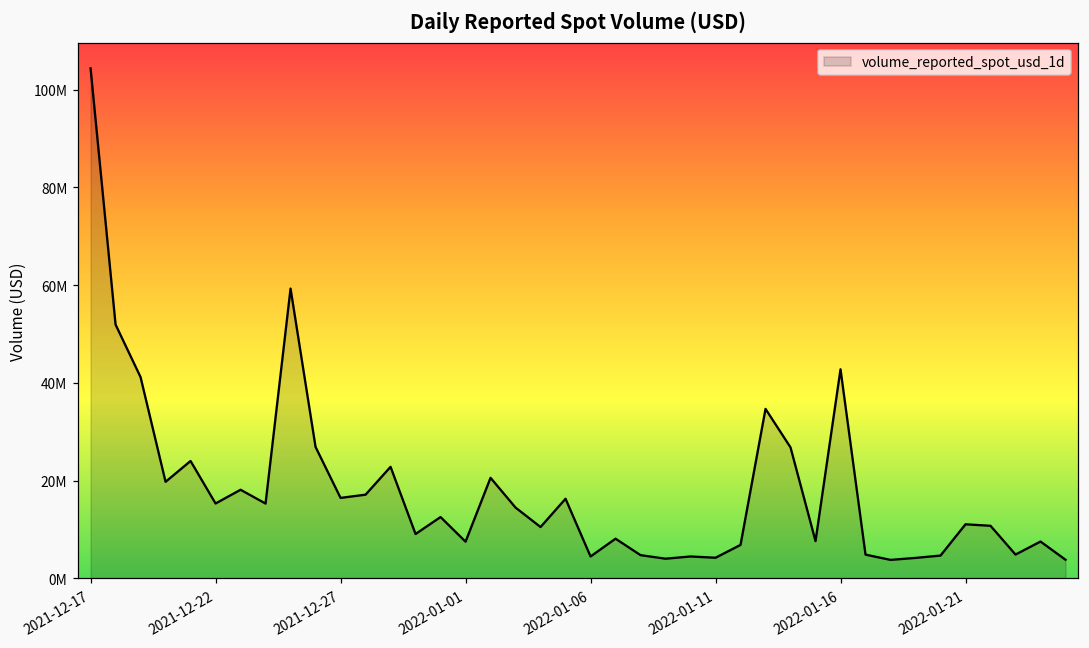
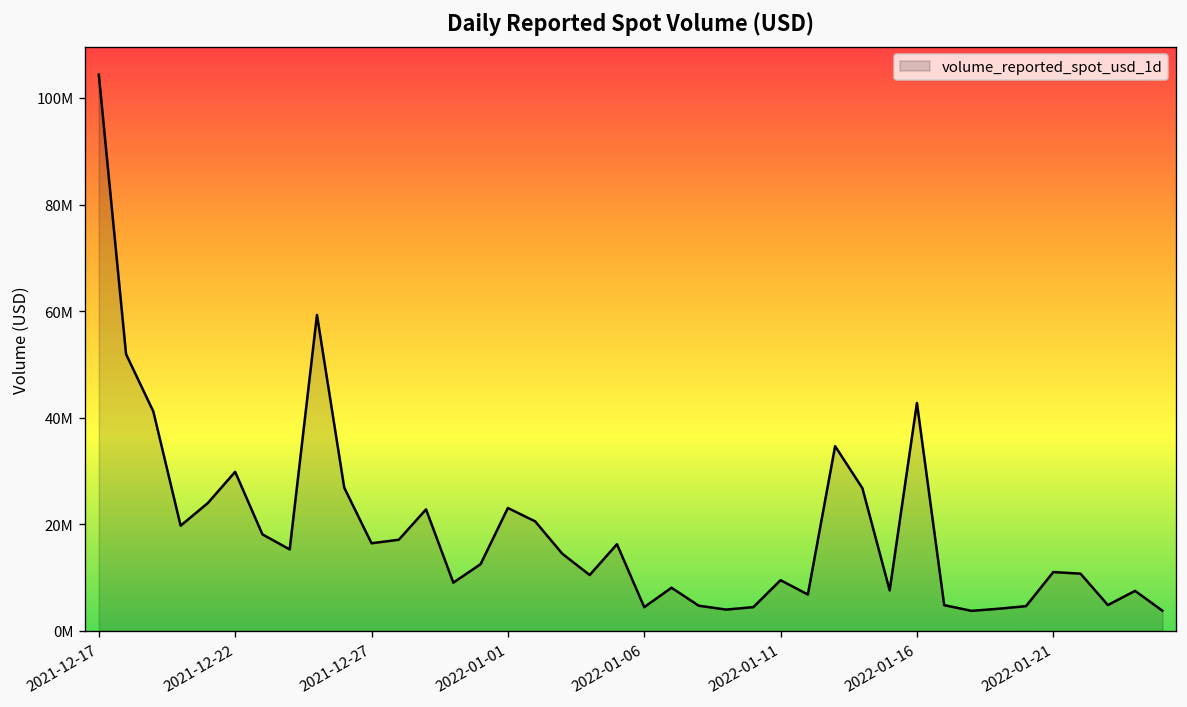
  {
    "2021-12-17": 104000000,
-   "2021-12-22": 15000000,
+   "2021-12-22": 30000000,
    "2021-12-27": 16000000,
-   "2022-01-01": 7000000,
+   "2022-01-01": 23000000,
    "2022-01-06": 4000000,
-   "2022-01-11": 4000000,
+   "2022-01-11": 10000000,
    "2022-01-16": 43000000,
    "2022-01-21": 11000000
  }
